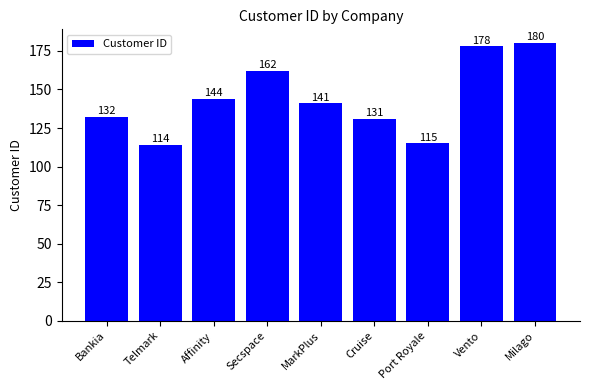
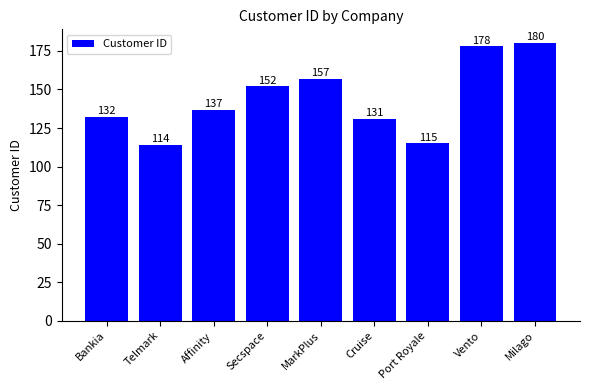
  {
    "Bankia": 132,
    "Telmark": 114,
-   "Affinity": 144,
-   "Secspace": 162,
-   "MarkPlus": 141,
+   "Affinity": 137,
+   "Secspace": 152,
+   "MarkPlus": 157,
    "Cruise": 131,
    "Port Royale": 115,
    "Vento": 178,
    "Milago": 180
  }
